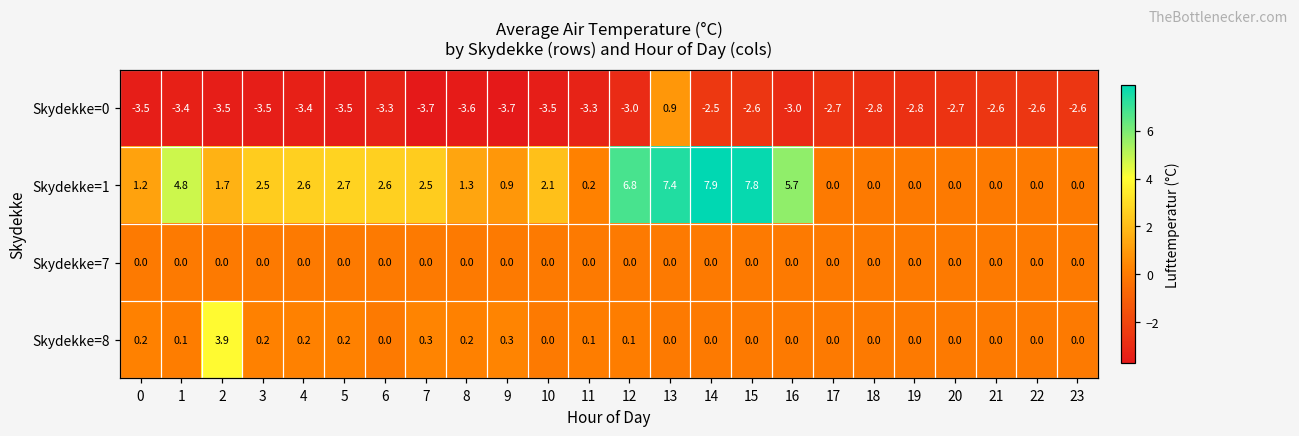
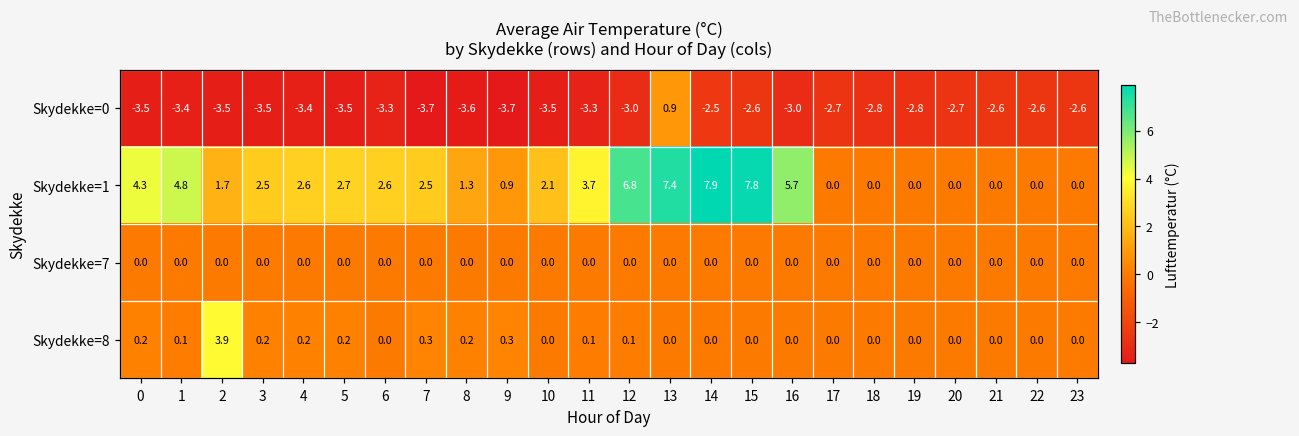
  {
    "Skydekke=0": {
      "0": -3.5,
      "1": -3.4,
      "2": -3.5,
      "3": -3.5,
      "4": -3.4,
      "5": -3.5,
      "6": -3.3,
      "7": -3.7,
      "8": -3.6,
      "9": -3.7,
      "10": -3.5,
      "11": -3.3,
      "12": -3.0,
      "13": 0.9,
      "14": -2.5,
      "15": -2.6,
      "16": -3.0,
      "17": -2.7,
      "18": -2.8,
      "19": -2.8,
      "20": -2.7,
      "21": -2.6,
      "22": -2.6,
      "23": -2.6
    },
    "Skydekke=1": {
-     "0": 1.2,
+     "0": 4.3,
      "1": 4.8,
      "2": 1.7,
      "3": 2.5,
      "4": 2.6,
      "5": 2.7,
      "6": 2.6,
      "7": 2.5,
      "8": 1.3,
      "9": 0.9,
      "10": 2.1,
-     "11": 0.2,
+     "11": 3.7,
      "12": 6.8,
      "13": 7.4,
      "14": 7.9,
      "15": 7.8,
      "16": 5.7,
      "17": 0.0,
      "18": 0.0,
      "19": 0.0,
      "20": 0.0,
      "21": 0.0,
      "22": 0.0,
      "23": 0.0
    },
    "Skydekke=7": {
      "0": 0.0,
      "1": 0.0,
      "2": 0.0,
      "3": 0.0,
      "4": 0.0,
      "5": 0.0,
      "6": 0.0,
      "7": 0.0,
      "8": 0.0,
      "9": 0.0,
      "10": 0.0,
      "11": 0.0,
      "12": 0.0,
      "13": 0.0,
      "14": 0.0,
      "15": 0.0,
      "16": 0.0,
      "17": 0.0,
      "18": 0.0,
      "19": 0.0,
      "20": 0.0,
      "21": 0.0,
      "22": 0.0,
      "23": 0.0
    },
    "Skydekke=8": {
      "0": 0.2,
      "1": 0.1,
      "2": 3.9,
      "3": 0.2,
      "4": 0.2,
      "5": 0.2,
      "6": 0.0,
      "7": 0.3,
      "8": 0.2,
      "9": 0.3,
      "10": 0.0,
      "11": 0.1,
      "12": 0.1,
      "13": 0.0,
      "14": 0.0,
      "15": 0.0,
      "16": 0.0,
      "17": 0.0,
      "18": 0.0,
      "19": 0.0,
      "20": 0.0,
      "21": 0.0,
      "22": 0.0,
      "23": 0.0
    }
  }
